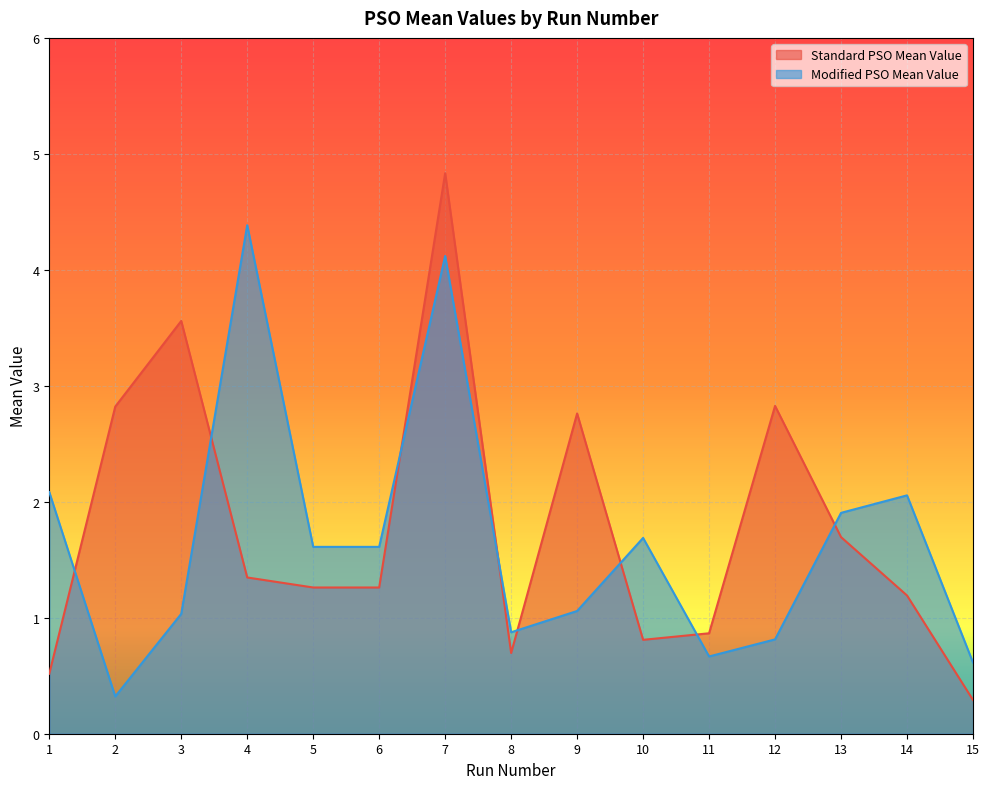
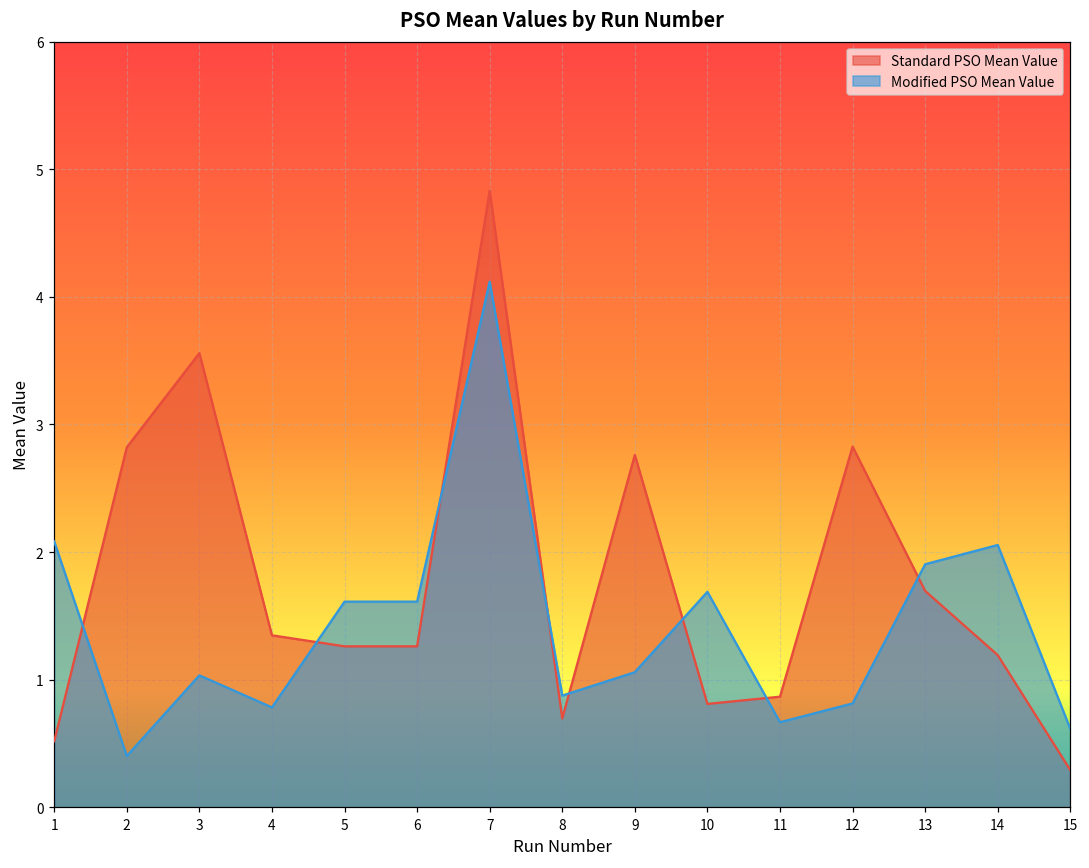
  {
    "Standard PSO Mean Value": {
      "1": 0.52,
      "2": 2.82,
      "3": 3.56,
      "4": 1.35,
      "5": 1.26,
      "6": 1.26,
      "7": 4.83,
      "8": 0.70,
      "9": 2.76,
      "10": 0.81,
      "11": 0.87,
      "12": 2.83,
      "13": 1.70,
      "14": 1.19,
      "15": 0.29
    },
    "Modified PSO Mean Value": {
      "1": 2.08,
-     "2": 0.32,
+     "2": 0.40,
      "3": 1.03,
-     "4": 4.38,
+     "4": 0.78,
      "5": 1.61,
      "6": 1.61,
      "7": 4.12,
      "8": 0.87,
      "9": 1.06,
      "10": 1.69,
      "11": 0.67,
      "12": 0.81,
      "13": 1.90,
      "14": 2.06,
      "15": 0.61
    }
  }
